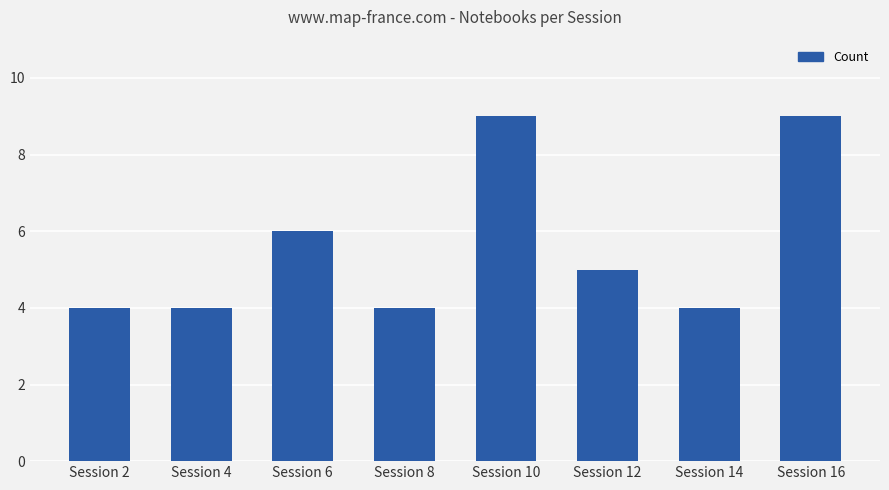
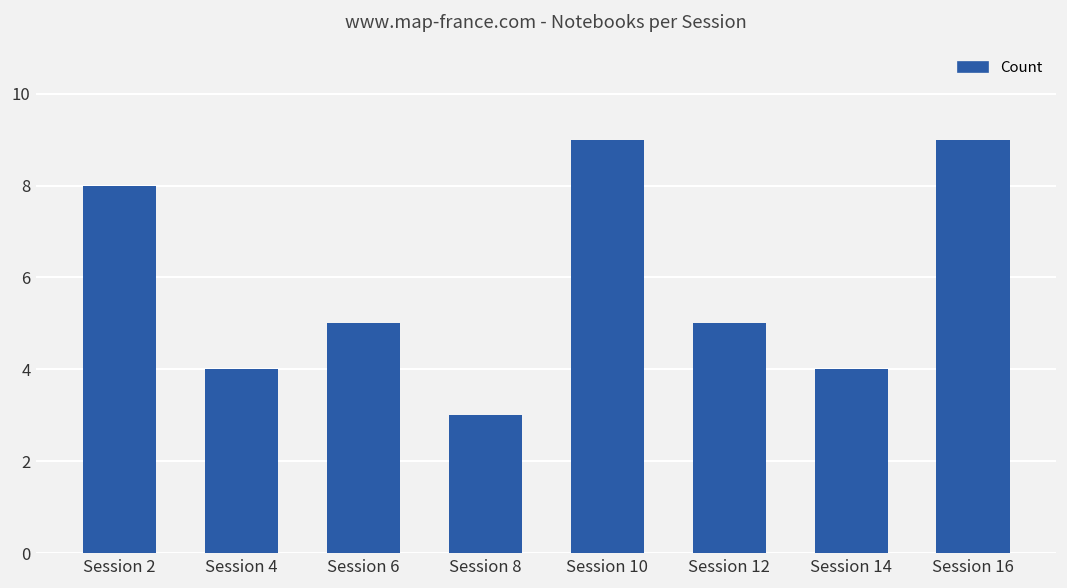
  {
-   "Session 2": 4,
+   "Session 2": 8,
    "Session 4": 4,
-   "Session 6": 6,
-   "Session 8": 4,
+   "Session 6": 5,
+   "Session 8": 3,
    "Session 10": 9,
    "Session 12": 5,
    "Session 14": 4,
    "Session 16": 9
  }
